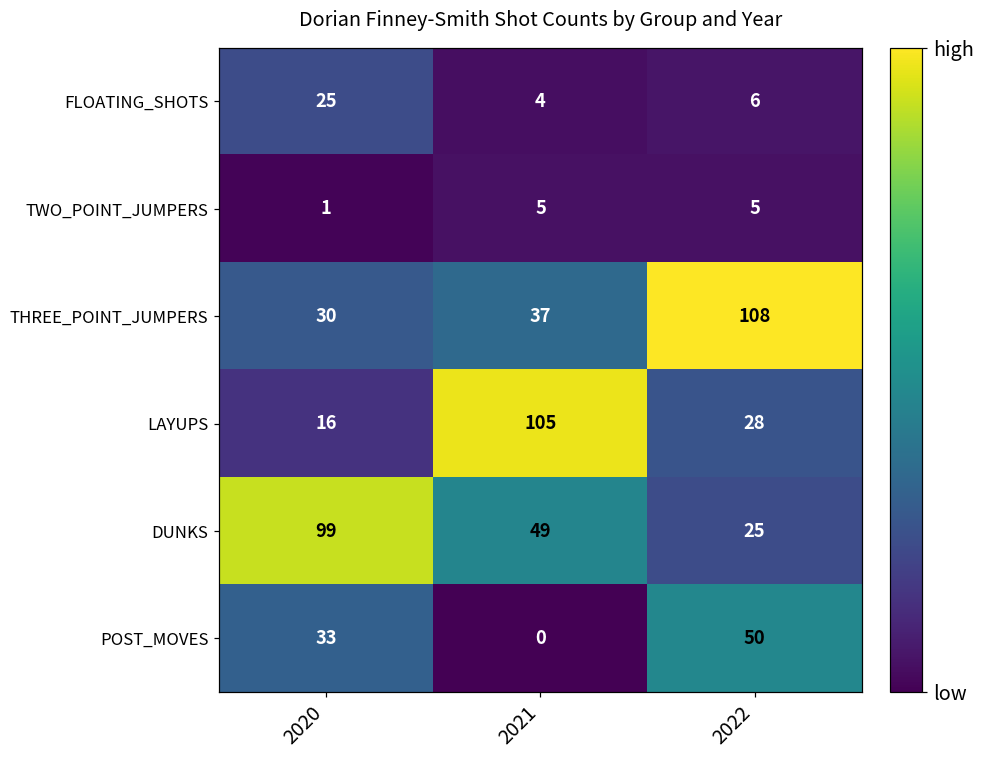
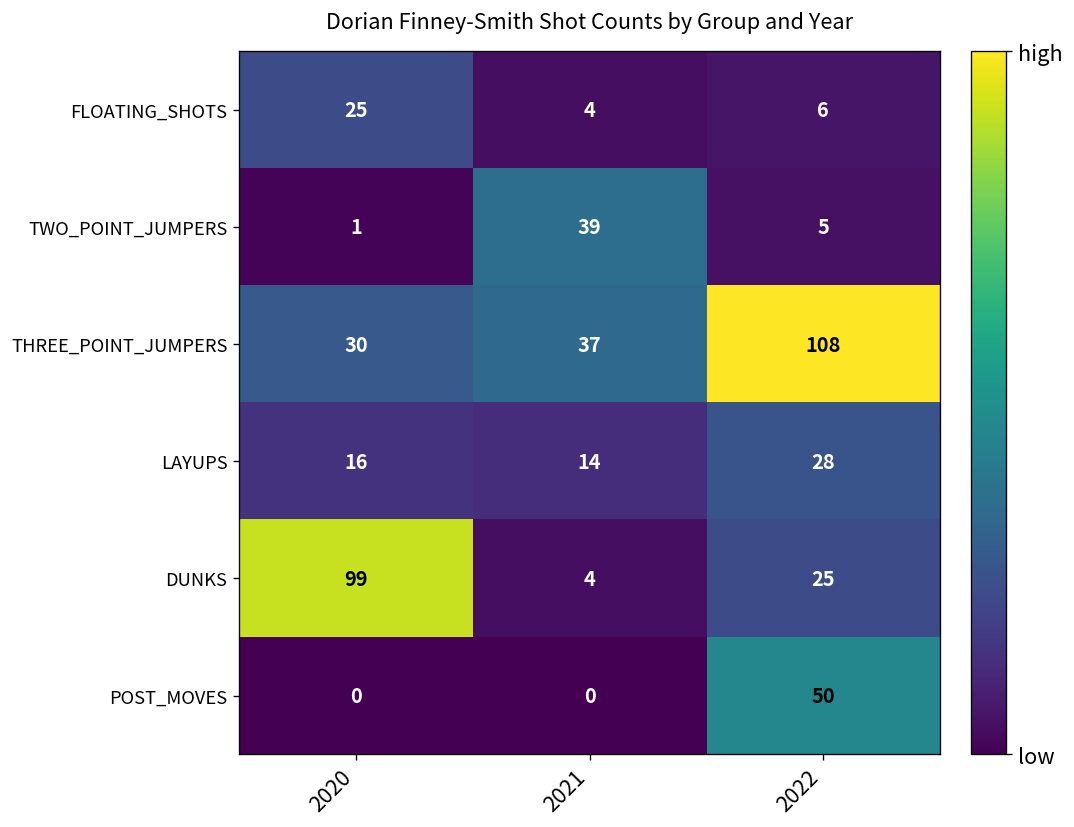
  {
    "FLOATING_SHOTS": {
      "2020": 25,
      "2021": 4,
      "2022": 6
    },
    "TWO_POINT_JUMPERS": {
      "2020": 1,
-     "2021": 5,
+     "2021": 39,
      "2022": 5
    },
    "THREE_POINT_JUMPERS": {
      "2020": 30,
      "2021": 37,
      "2022": 108
    },
    "LAYUPS": {
      "2020": 16,
-     "2021": 105,
+     "2021": 14,
      "2022": 28
    },
    "DUNKS": {
      "2020": 99,
-     "2021": 49,
+     "2021": 4,
      "2022": 25
    },
    "POST_MOVES": {
-     "2020": 33,
+     "2020": 0,
      "2021": 0,
      "2022": 50
    }
  }
